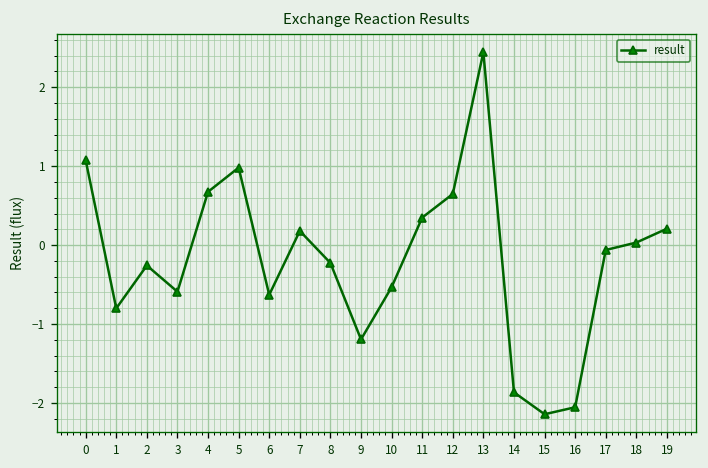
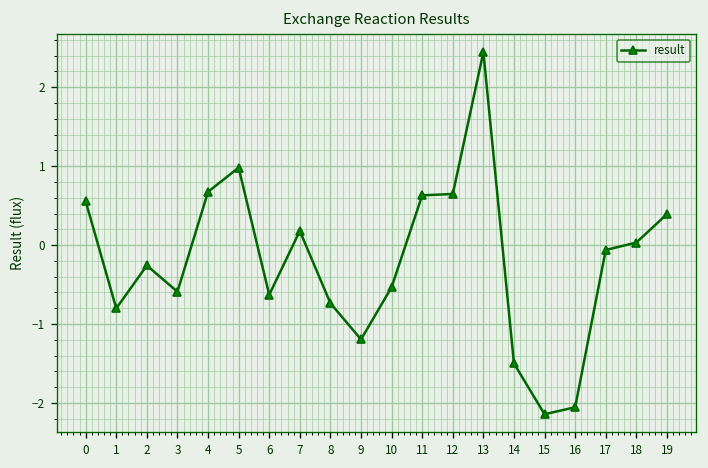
  {
-   "0": 1.1,
+   "0": 0.6,
    "1": -0.8,
    "2": -0.3,
    "3": -0.6,
    "4": 0.7,
    "5": 1.0,
    "6": -0.6,
    "7": 0.2,
-   "8": -0.2,
+   "8": -0.7,
    "9": -1.2,
    "10": -0.5,
-   "11": 0.3,
+   "11": 0.6,
    "12": 0.6,
    "13": 2.4,
-   "14": -1.9,
+   "14": -1.5,
    "15": -2.1,
    "16": -2.1,
    "17": -0.1,
    "18": 0.0,
-   "19": 0.2
+   "19": 0.4
  }
